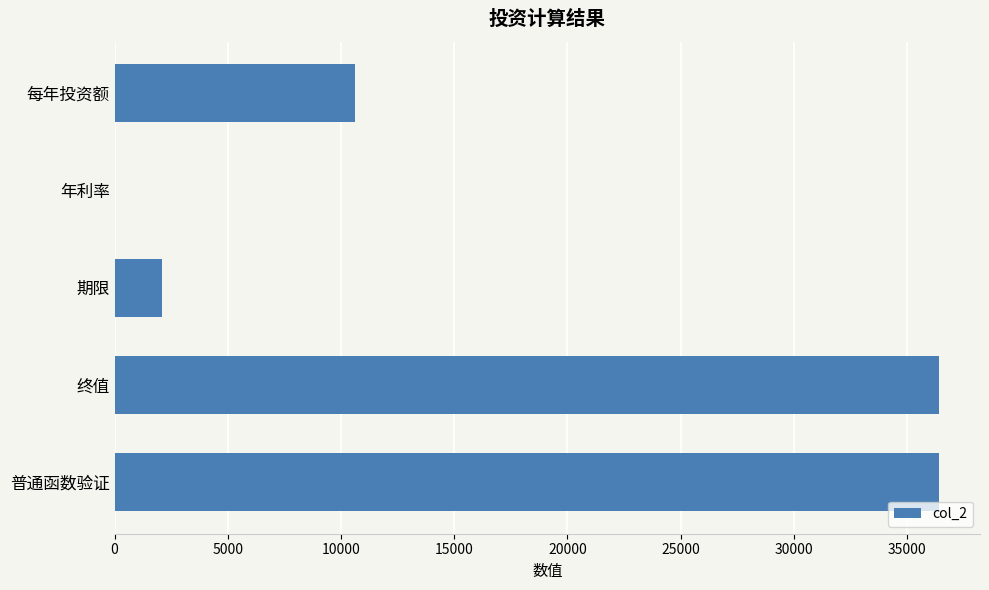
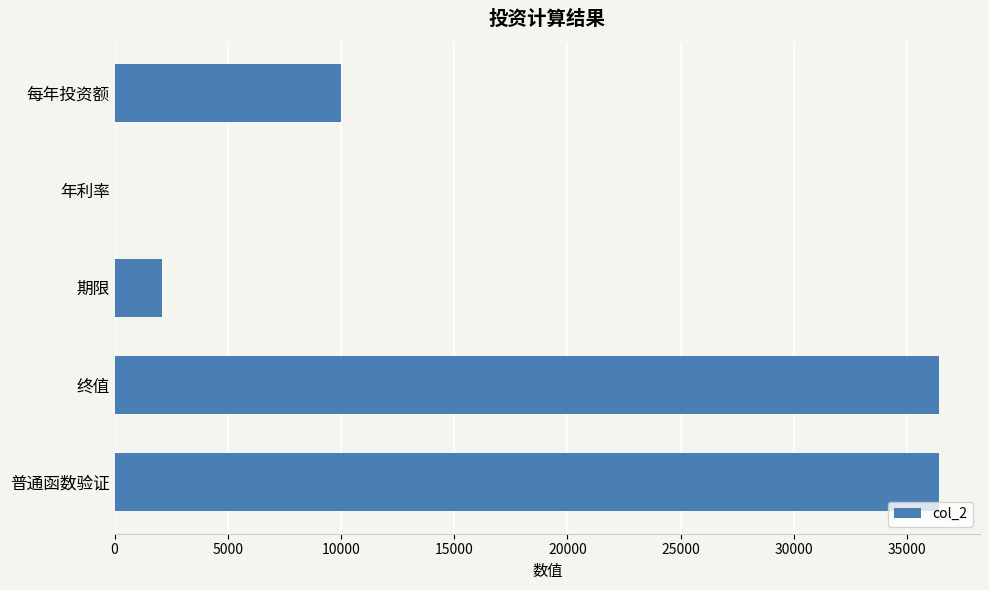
  {
-   "每年投资额": 10600,
+   "每年投资额": 10000,
    "期限": 2100,
    "终值": 36400,
    "普通函数验证": 36400
  }
